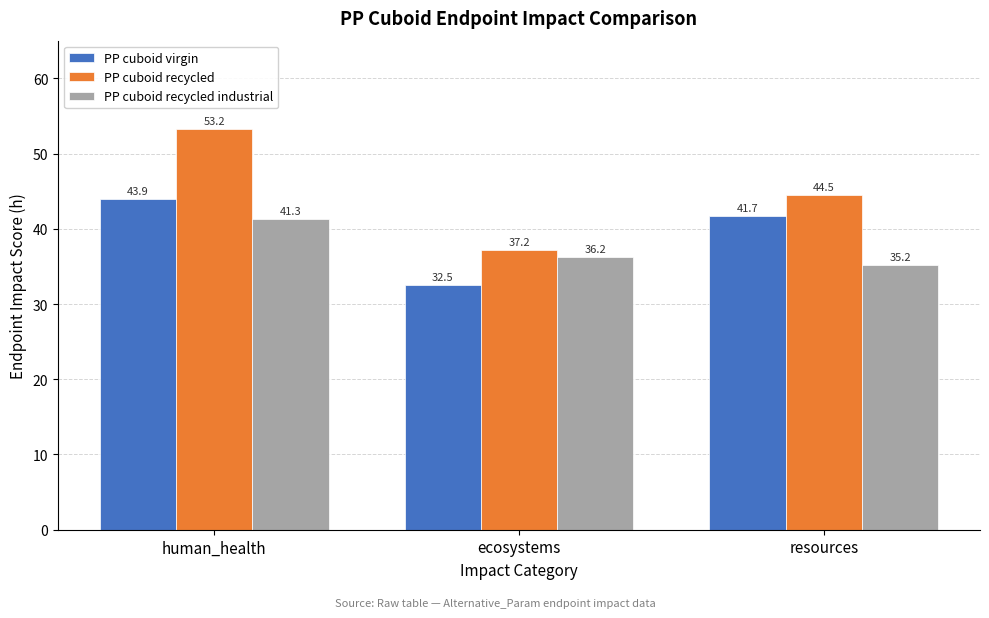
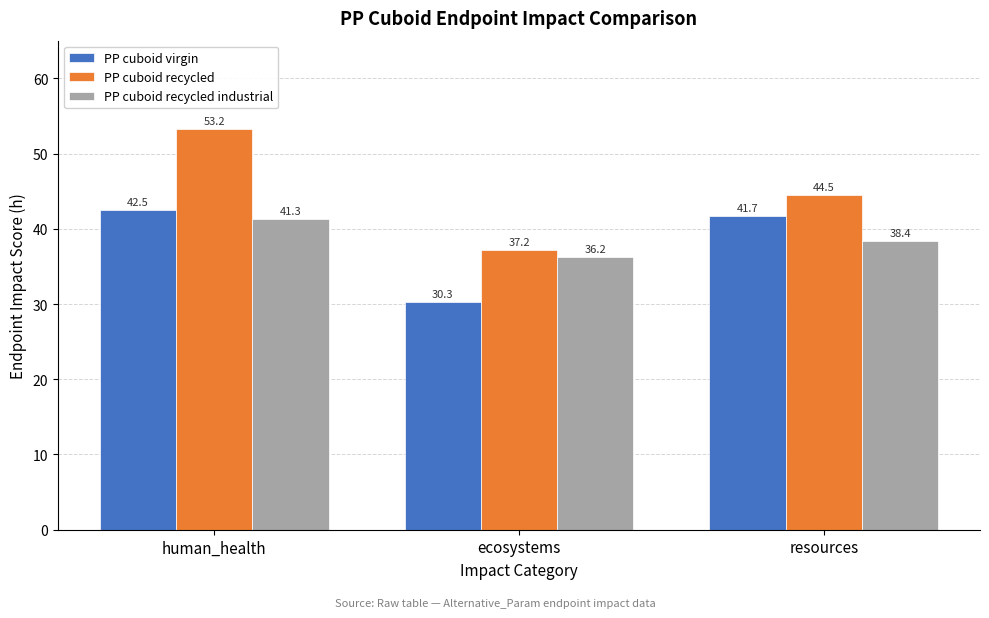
  {
    "PP cuboid virgin": {
-     "human_health": 43.9,
-     "ecosystems": 32.5,
+     "human_health": 42.5,
+     "ecosystems": 30.3,
      "resources": 41.7
    },
    "PP cuboid recycled": {
      "human_health": 53.2,
      "ecosystems": 37.2,
      "resources": 44.5
    },
    "PP cuboid recycled industrial": {
      "human_health": 41.3,
      "ecosystems": 36.2,
-     "resources": 35.2
+     "resources": 38.4
    }
  }
